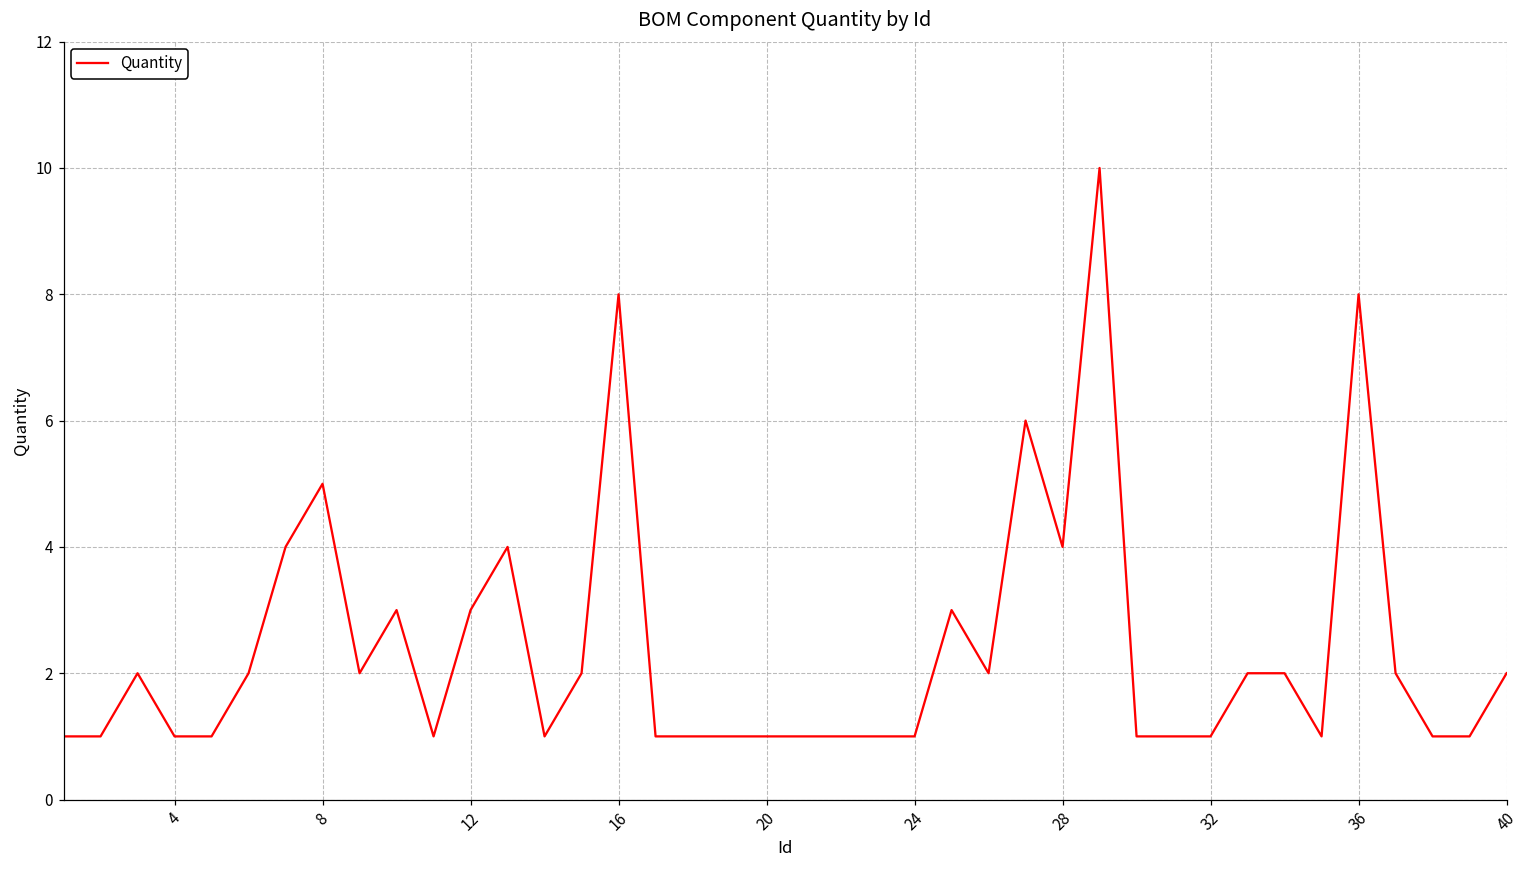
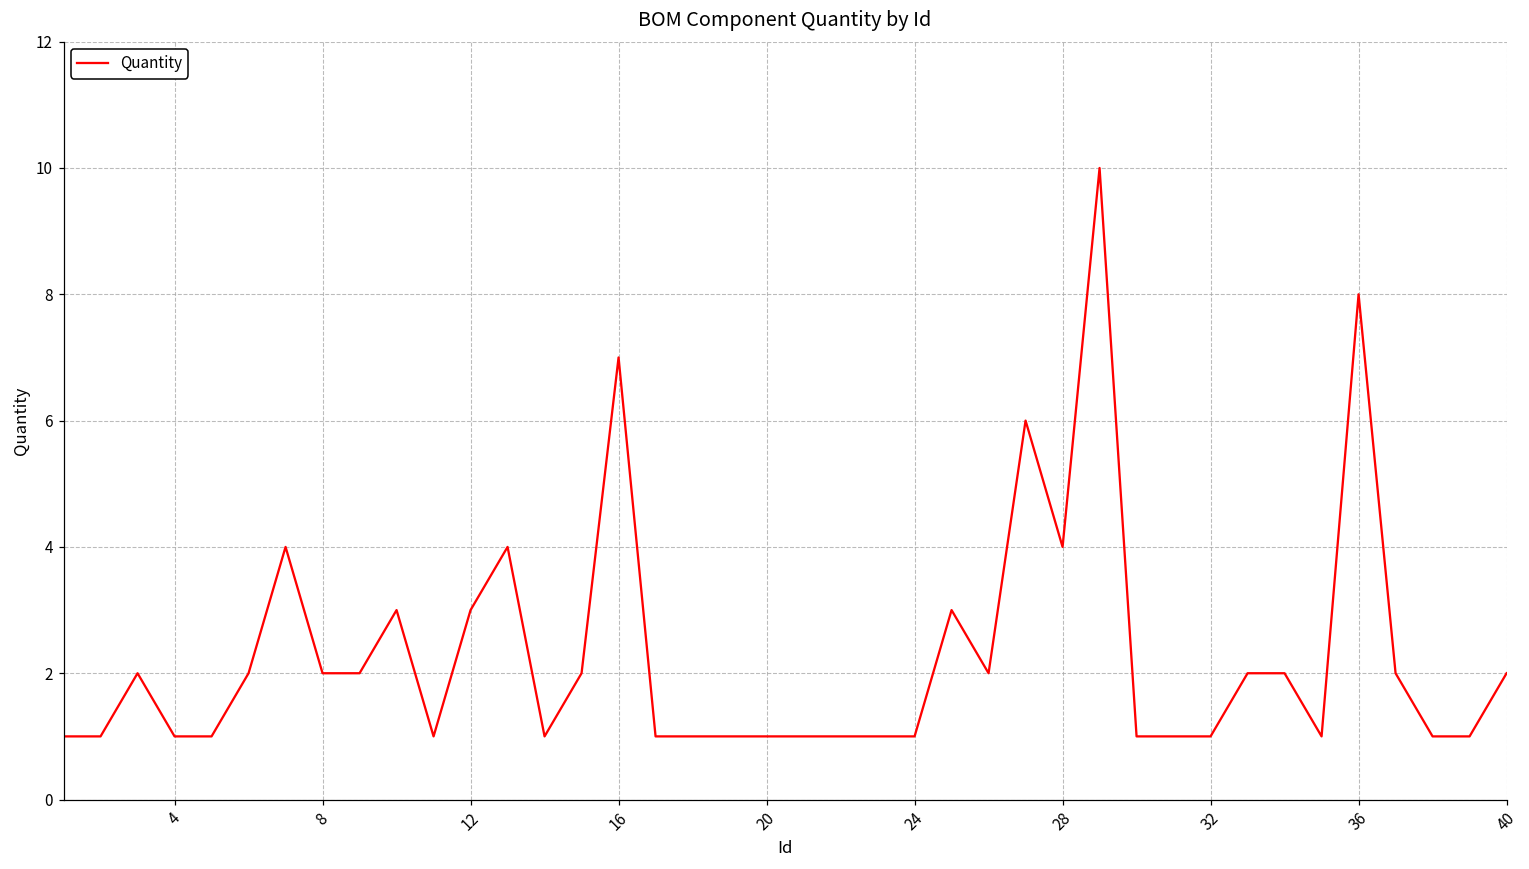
  {
    "4": 1,
-   "8": 5,
+   "8": 2,
    "12": 3,
-   "16": 8,
+   "16": 7,
    "20": 1,
    "24": 1,
    "28": 4,
    "32": 1,
    "36": 8,
    "40": 2
  }
